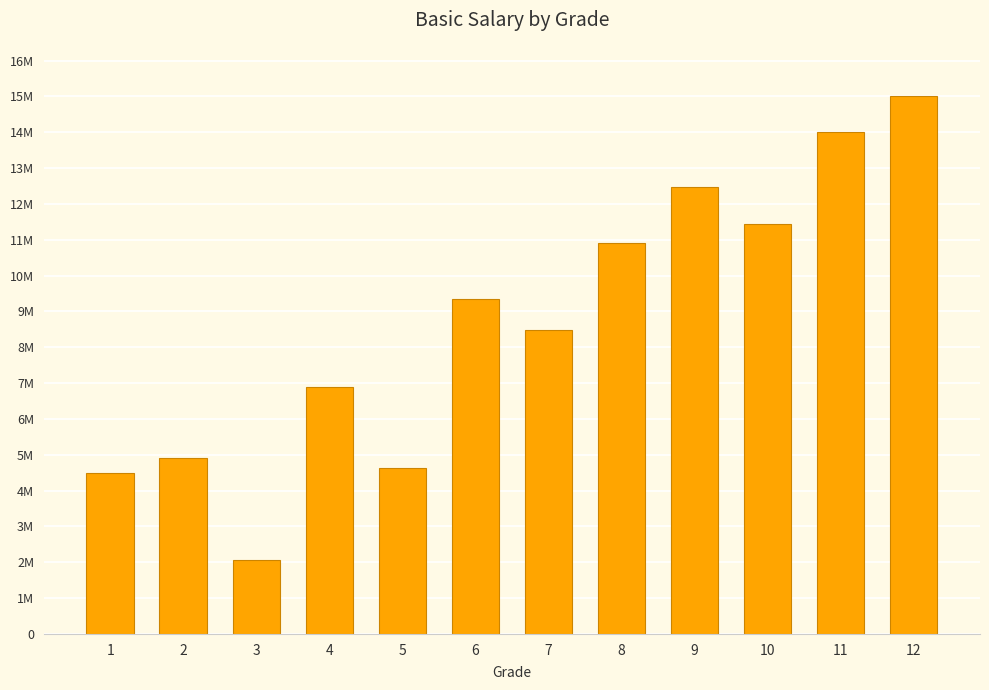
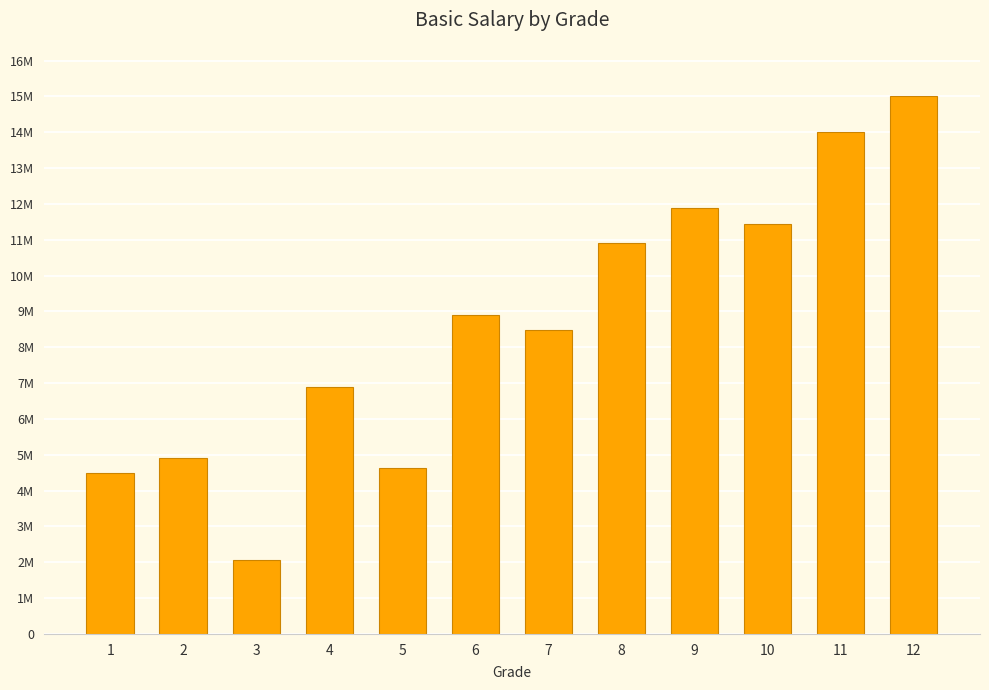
  {
    "1": 4500000,
    "2": 4900000,
    "3": 2100000,
    "4": 6900000,
    "5": 4600000,
-   "6": 9300000,
+   "6": 8900000,
    "7": 8500000,
    "8": 10900000,
-   "9": 12500000,
+   "9": 11900000,
    "10": 11400000,
    "11": 14000000,
    "12": 15000000
  }
